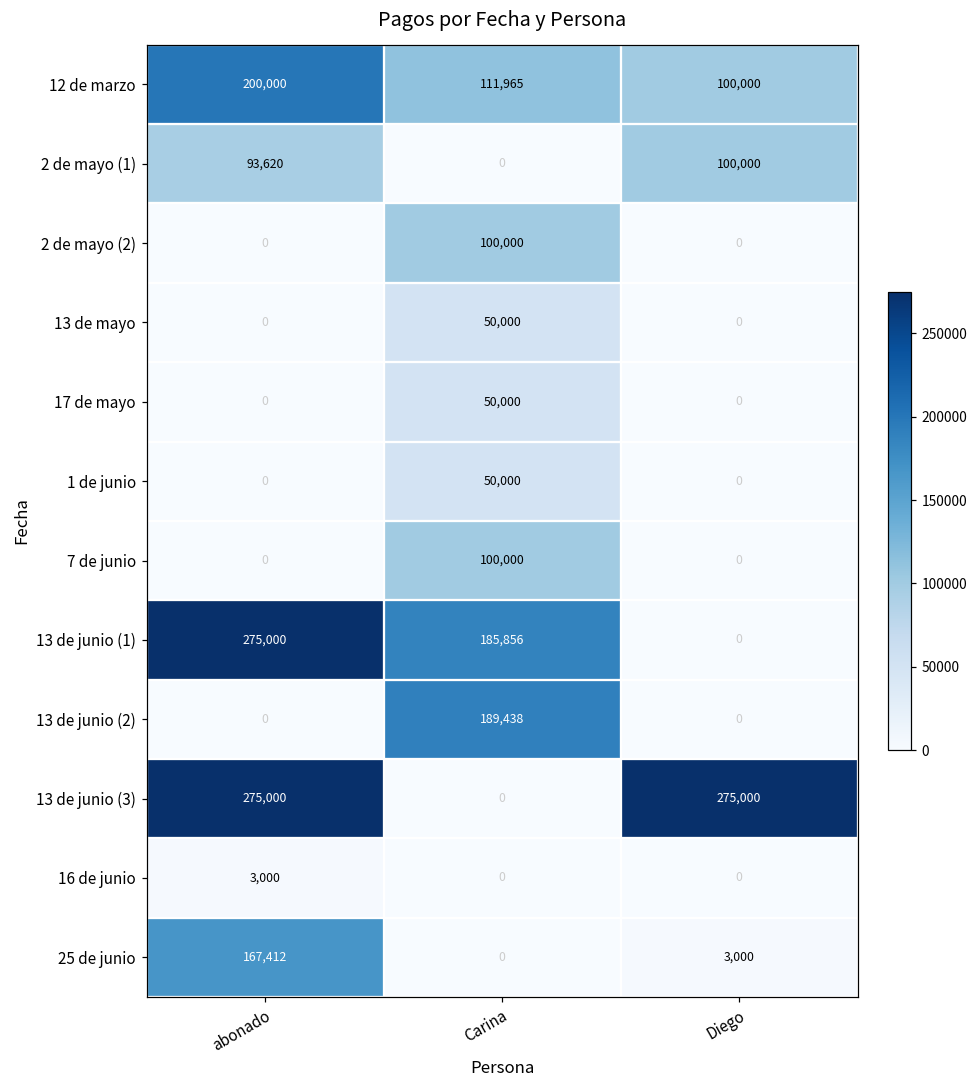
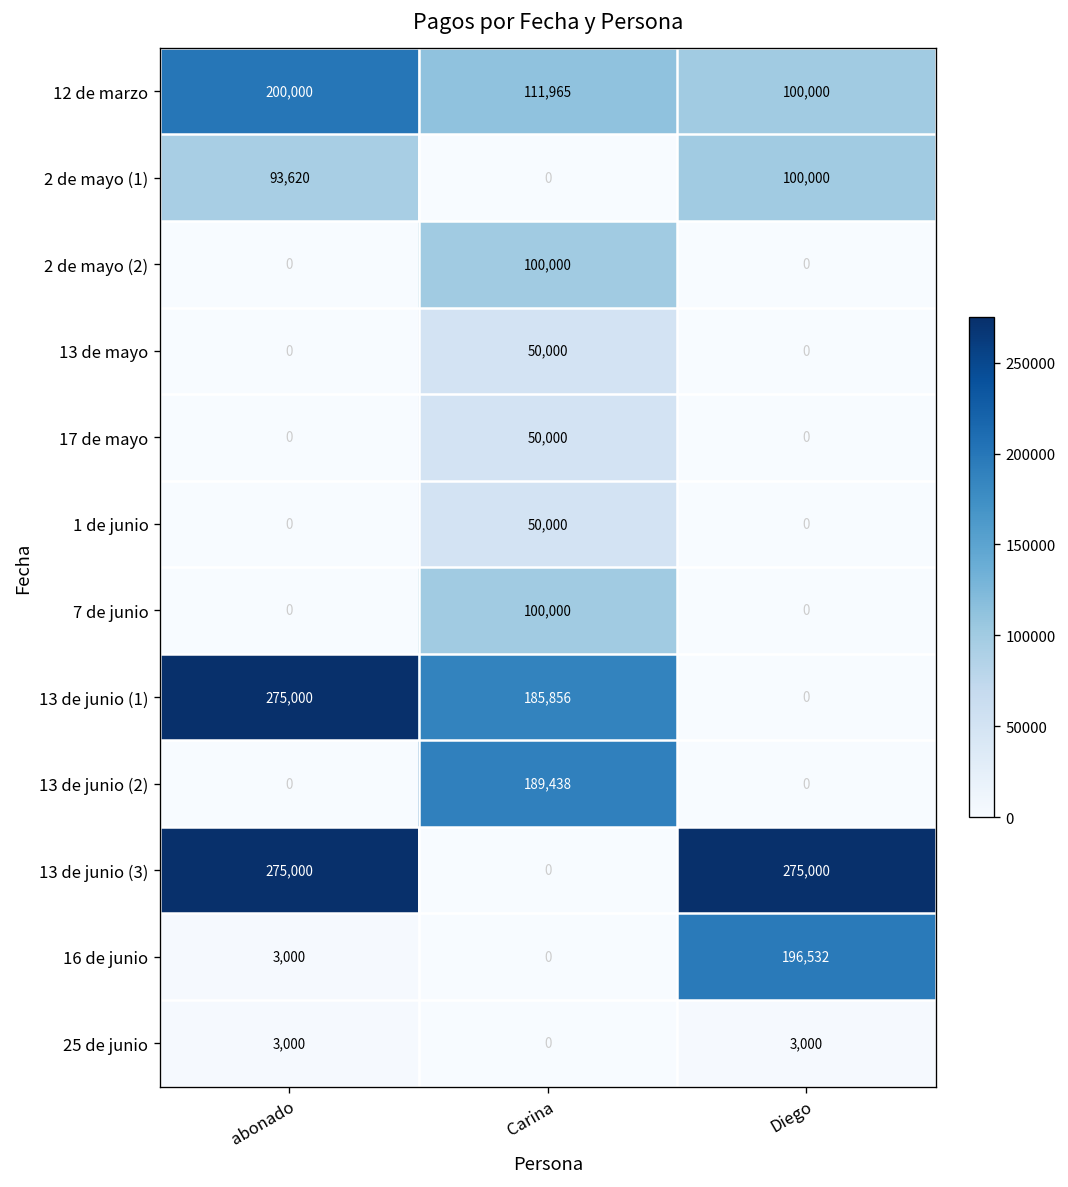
  {
    "12 de marzo": {
      "abonado": "200,000",
      "Carina": "111,965",
      "Diego": "100,000"
    },
    "2 de mayo (1)": {
      "abonado": "93,620",
      "Carina": "0",
      "Diego": "100,000"
    },
    "2 de mayo (2)": {
      "abonado": "0",
      "Carina": "100,000",
      "Diego": "0"
    },
    "13 de mayo": {
      "abonado": "0",
      "Carina": "50,000",
      "Diego": "0"
    },
    "17 de mayo": {
      "abonado": "0",
      "Carina": "50,000",
      "Diego": "0"
    },
    "1 de junio": {
      "abonado": "0",
      "Carina": "50,000",
      "Diego": "0"
    },
    "7 de junio": {
      "abonado": "0",
      "Carina": "100,000",
      "Diego": "0"
    },
    "13 de junio (1)": {
      "abonado": "275,000",
      "Carina": "185,856",
      "Diego": "0"
    },
    "13 de junio (2)": {
      "abonado": "0",
      "Carina": "189,438",
      "Diego": "0"
    },
    "13 de junio (3)": {
      "abonado": "275,000",
      "Carina": "0",
      "Diego": "275,000"
    },
    "16 de junio": {
      "abonado": "3,000",
      "Carina": "0",
-     "Diego": "0"
+     "Diego": "196,532"
    },
    "25 de junio": {
-     "abonado": "167,412",
+     "abonado": "3,000",
      "Carina": "0",
      "Diego": "3,000"
    }
  }
